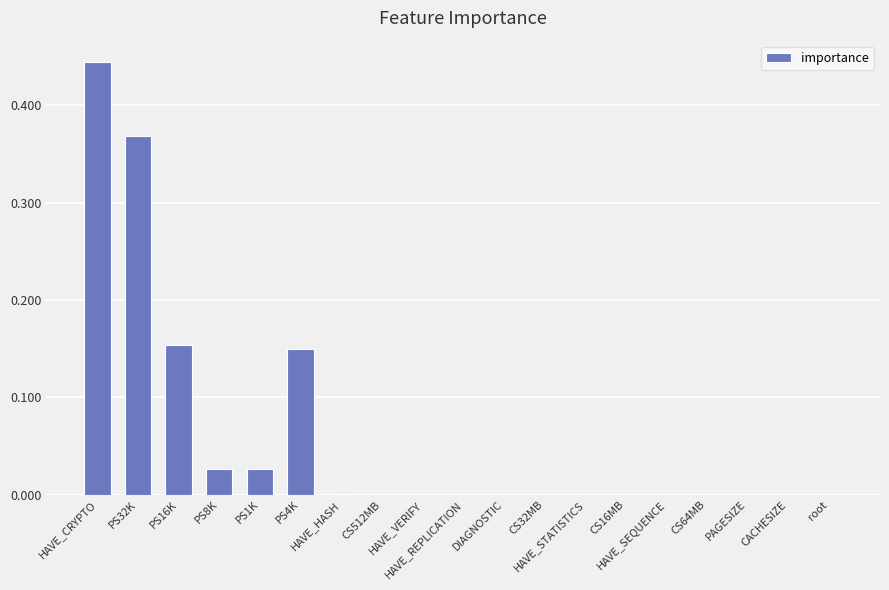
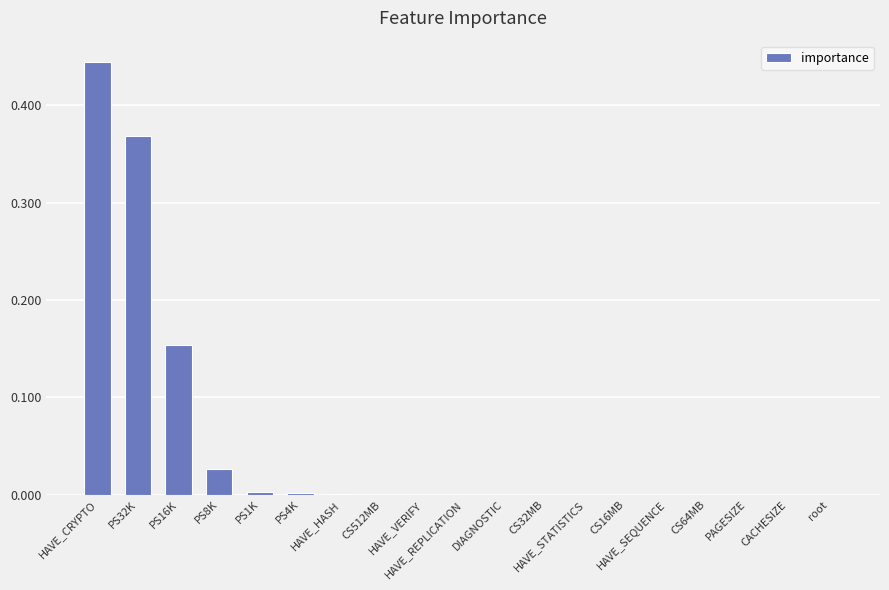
  {
    "HAVE_CRYPTO": 0.44,
    "PS32K": 0.37,
    "PS16K": 0.15,
    "PS8K": 0.03,
-   "PS1K": 0.03,
-   "PS4K": 0.15,
+   "PS1K": 0.00,
+   "PS4K": 0.00,
    "PAGESIZE": 0.00,
    "CACHESIZE": 0.00,
    "root": 0.00
  }
